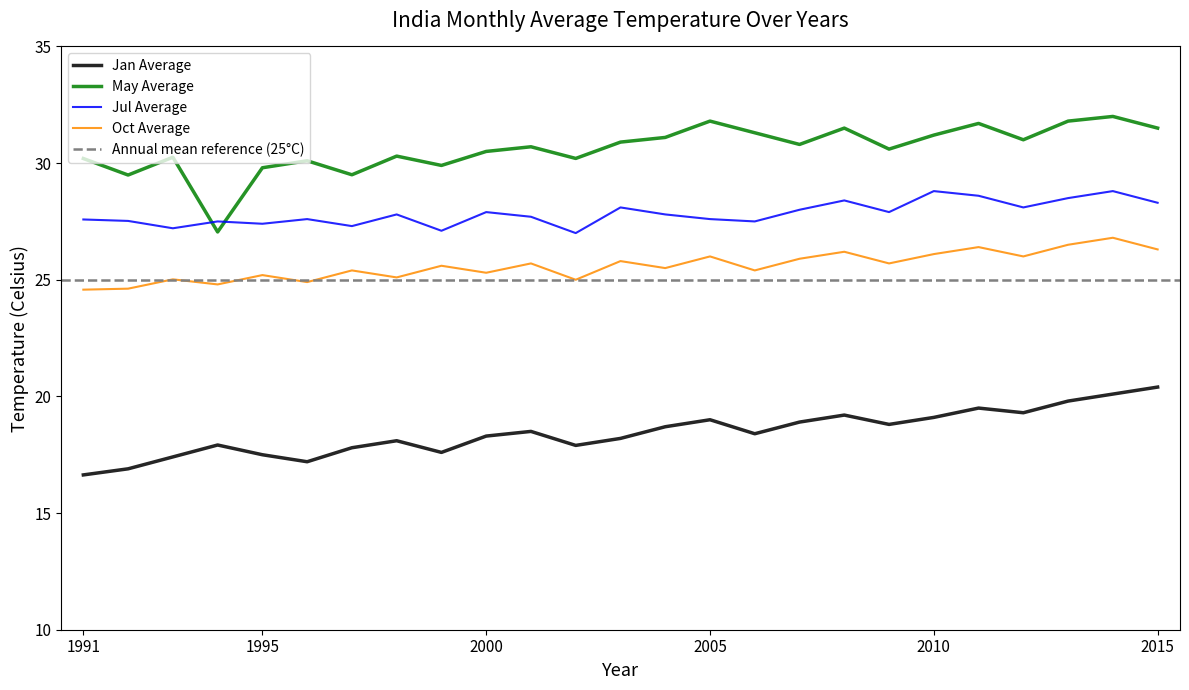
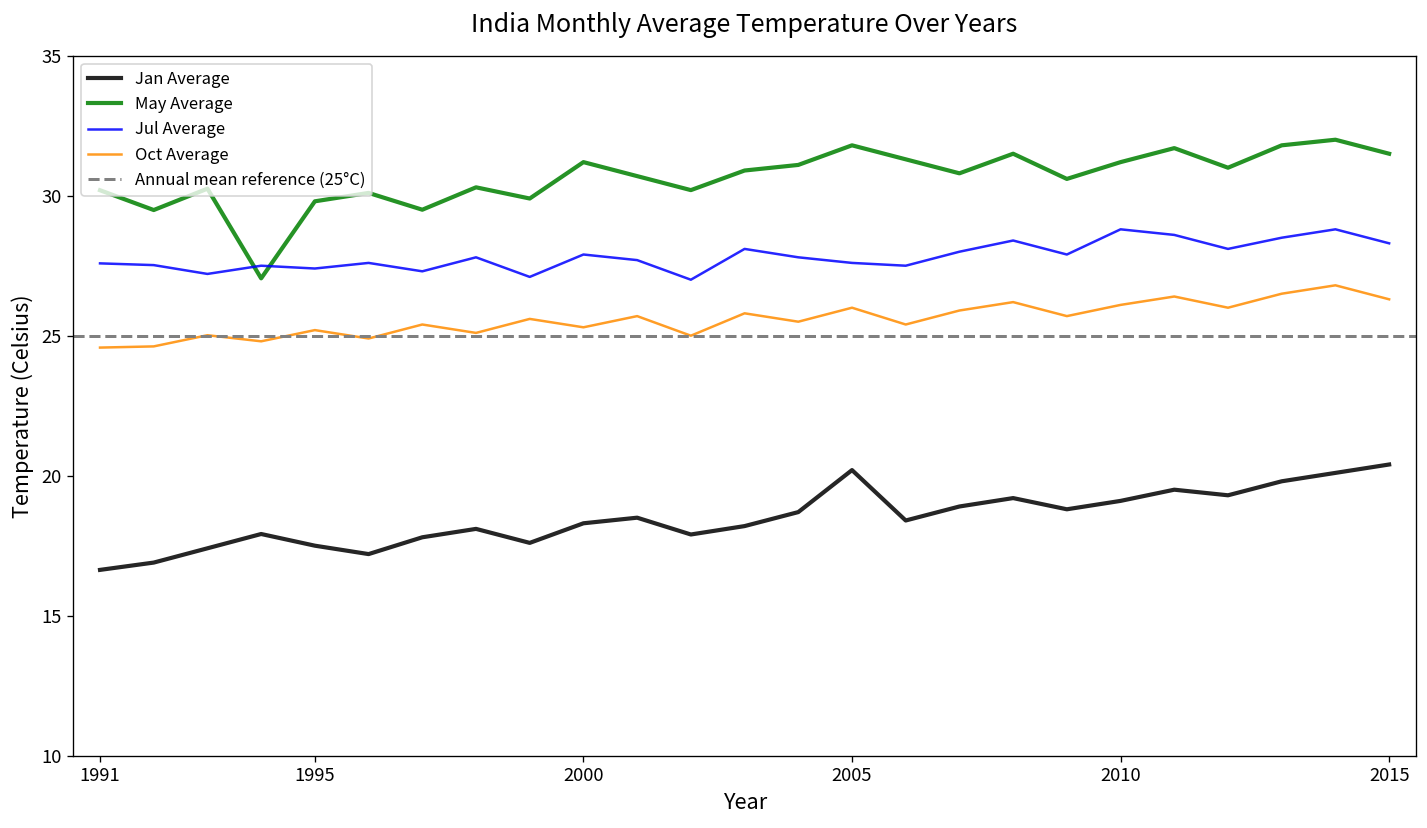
  {
    "Jan Average": {
      "1991": 16.6,
      "1995": 17.5,
      "2000": 18.3,
-     "2005": 19.0,
+     "2005": 20.2,
      "2010": 19.1,
      "2015": 20.4
    },
    "May Average": {
      "1995": 29.8,
-     "2000": 30.5,
+     "2000": 31.2,
      "2005": 31.8,
      "2010": 31.2,
      "2015": 31.5
    },
    "Jul Average": {
      "1991": 27.6,
      "1995": 27.4,
      "2000": 27.9,
      "2005": 27.6,
      "2010": 28.8,
      "2015": 28.3
    },
    "Oct Average": {
      "1991": 24.6,
      "1995": 25.2,
      "2000": 25.3,
      "2005": 26.0,
      "2010": 26.1,
      "2015": 26.3
    }
  }
